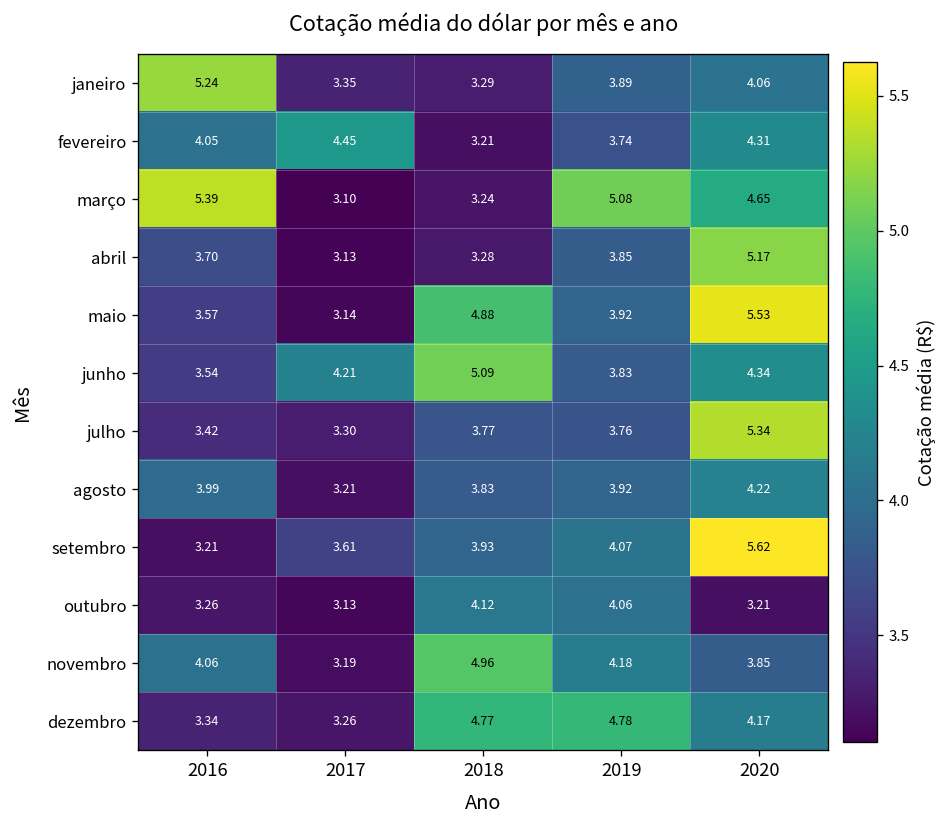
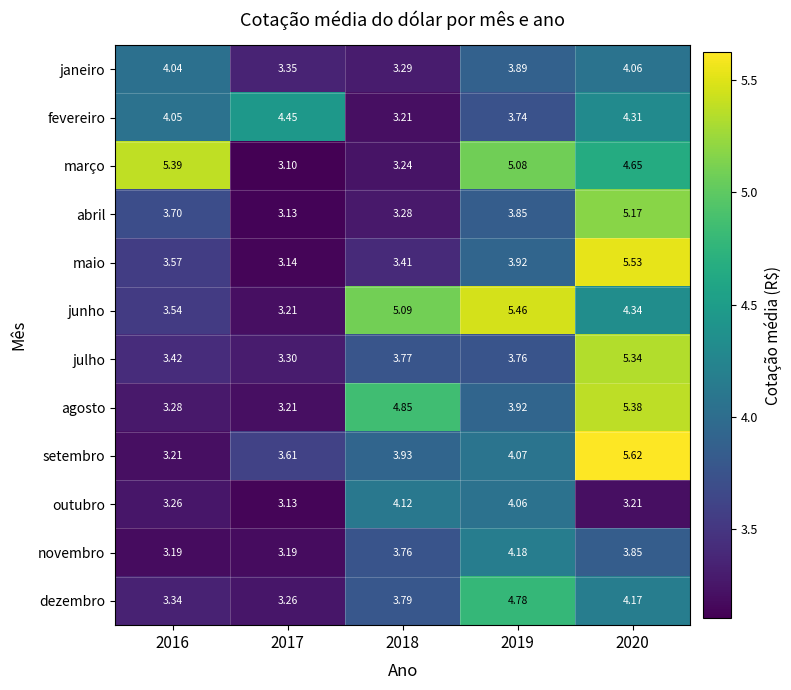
  {
    "janeiro": {
-     "2016": 5.24,
+     "2016": 4.04,
      "2017": 3.35,
      "2018": 3.29,
      "2019": 3.89,
      "2020": 4.06
    },
    "fevereiro": {
      "2016": 4.05,
      "2017": 4.45,
      "2018": 3.21,
      "2019": 3.74,
      "2020": 4.31
    },
    "março": {
      "2016": 5.39,
      "2017": 3.10,
      "2018": 3.24,
      "2019": 5.08,
      "2020": 4.65
    },
    "abril": {
      "2016": 3.70,
      "2017": 3.13,
      "2018": 3.28,
      "2019": 3.85,
      "2020": 5.17
    },
    "maio": {
      "2016": 3.57,
      "2017": 3.14,
-     "2018": 4.88,
+     "2018": 3.41,
      "2019": 3.92,
      "2020": 5.53
    },
    "junho": {
      "2016": 3.54,
-     "2017": 4.21,
+     "2017": 3.21,
      "2018": 5.09,
-     "2019": 3.83,
+     "2019": 5.46,
      "2020": 4.34
    },
    "julho": {
      "2016": 3.42,
      "2017": 3.30,
      "2018": 3.77,
      "2019": 3.76,
      "2020": 5.34
    },
    "agosto": {
-     "2016": 3.99,
+     "2016": 3.28,
      "2017": 3.21,
-     "2018": 3.83,
+     "2018": 4.85,
      "2019": 3.92,
-     "2020": 4.22
+     "2020": 5.38
    },
    "setembro": {
      "2016": 3.21,
      "2017": 3.61,
      "2018": 3.93,
      "2019": 4.07,
      "2020": 5.62
    },
    "outubro": {
      "2016": 3.26,
      "2017": 3.13,
      "2018": 4.12,
      "2019": 4.06,
      "2020": 3.21
    },
    "novembro": {
-     "2016": 4.06,
+     "2016": 3.19,
      "2017": 3.19,
-     "2018": 4.96,
+     "2018": 3.76,
      "2019": 4.18,
      "2020": 3.85
    },
    "dezembro": {
      "2016": 3.34,
      "2017": 3.26,
-     "2018": 4.77,
+     "2018": 3.79,
      "2019": 4.78,
      "2020": 4.17
    }
  }
